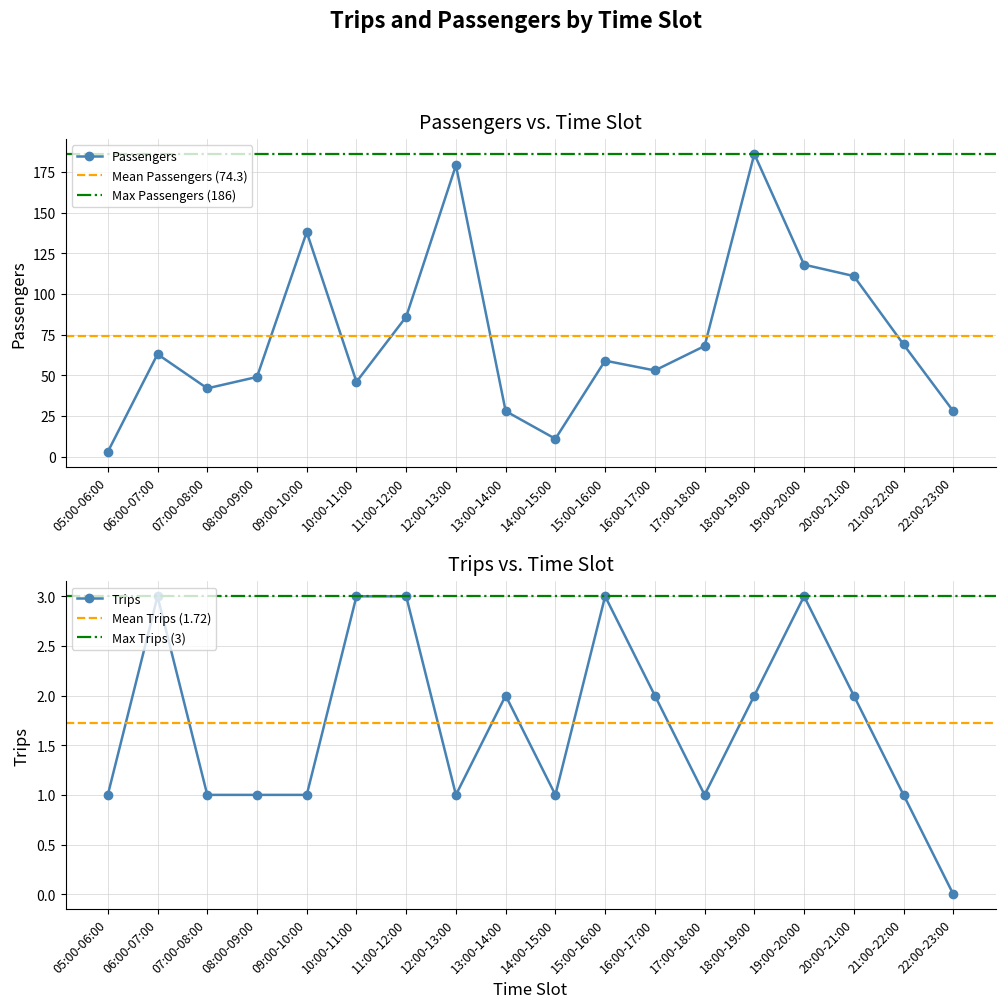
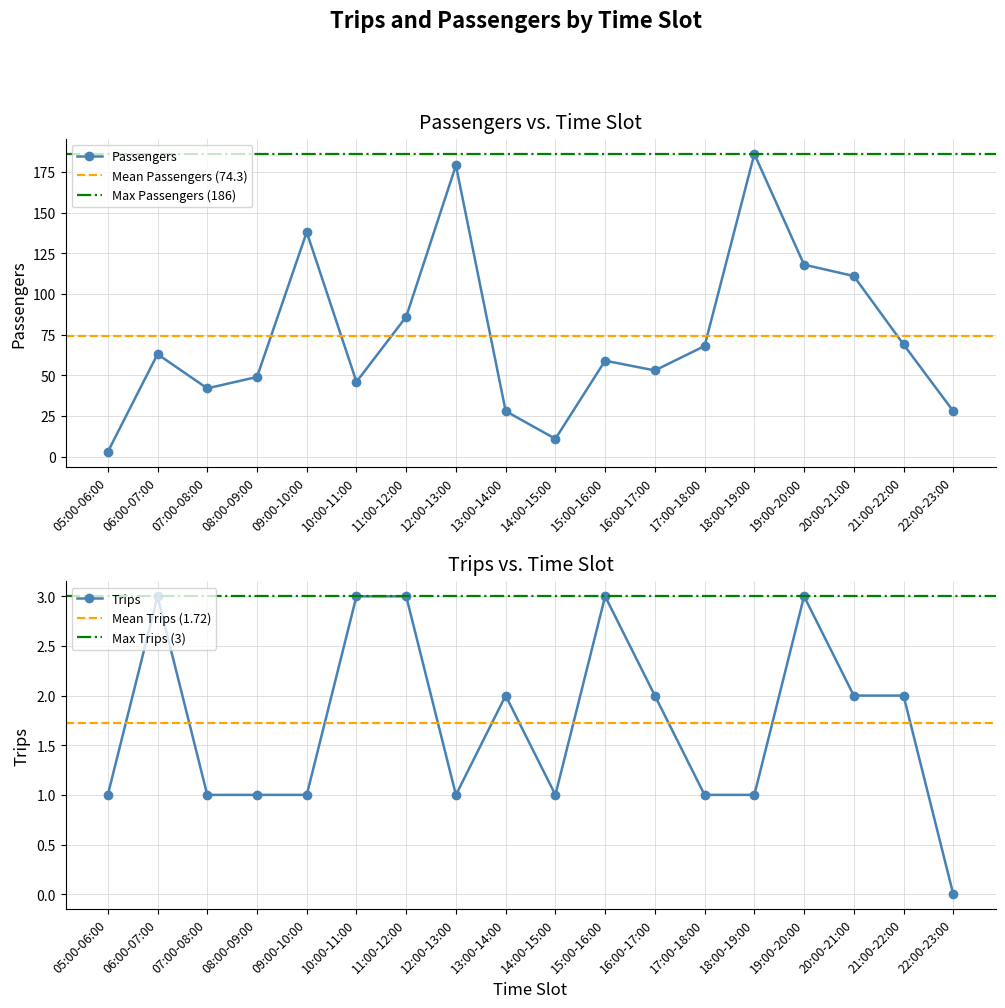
  {
    "Passengers vs. Time Slot": {
      "05:00-06:00": 3,
      "06:00-07:00": 63,
      "07:00-08:00": 42,
      "08:00-09:00": 49,
      "09:00-10:00": 138,
      "10:00-11:00": 46,
      "11:00-12:00": 86,
      "12:00-13:00": 179,
      "13:00-14:00": 28,
      "14:00-15:00": 11,
      "15:00-16:00": 59,
      "16:00-17:00": 53,
      "17:00-18:00": 68,
      "18:00-19:00": 186,
      "19:00-20:00": 118,
      "20:00-21:00": 111,
      "21:00-22:00": 69,
      "22:00-23:00": 28
    },
    "Trips vs. Time Slot": {
      "05:00-06:00": 1,
      "07:00-08:00": 1,
      "08:00-09:00": 1,
      "09:00-10:00": 1,
      "10:00-11:00": 3,
      "11:00-12:00": 3,
      "12:00-13:00": 1,
      "13:00-14:00": 2,
      "14:00-15:00": 1,
      "15:00-16:00": 3,
      "16:00-17:00": 2,
      "17:00-18:00": 1,
-     "18:00-19:00": 2,
+     "18:00-19:00": 1,
      "19:00-20:00": 3,
      "20:00-21:00": 2,
-     "21:00-22:00": 1,
+     "21:00-22:00": 2,
      "22:00-23:00": 0
    }
  }
